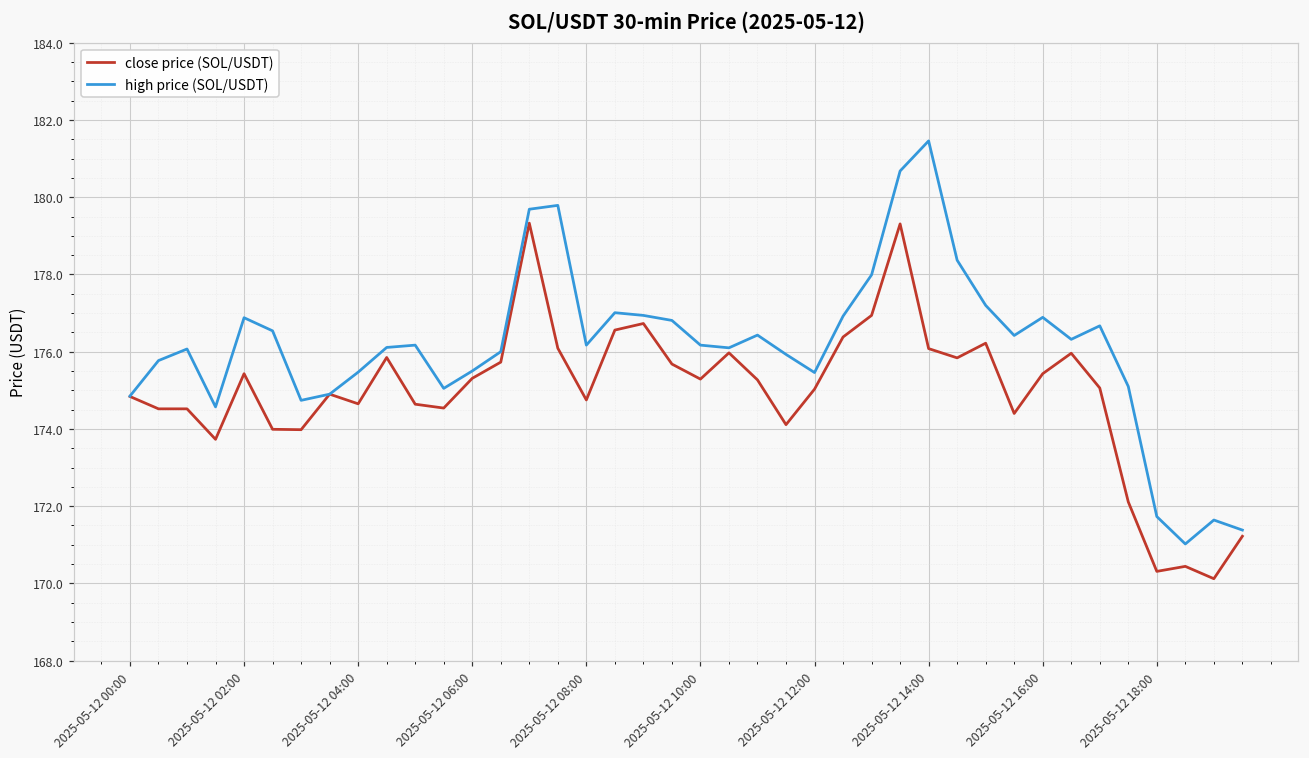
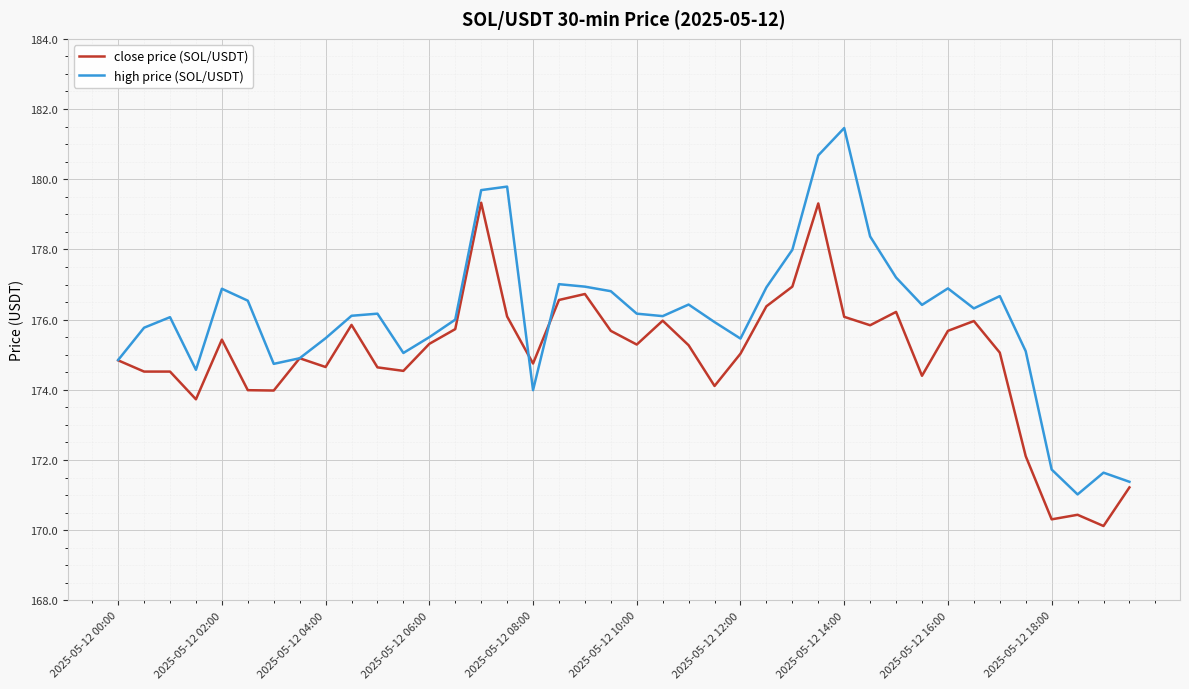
  {
    "close price (SOL/USDT)": {
      "2025-05-12 02:00": 175.4,
      "2025-05-12 04:00": 174.7,
      "2025-05-12 06:00": 175.3,
      "2025-05-12 08:00": 174.8,
      "2025-05-12 10:00": 175.3,
      "2025-05-12 12:00": 175.0,
      "2025-05-12 14:00": 176.1,
-     "2025-05-12 16:00": 175.4,
+     "2025-05-12 16:00": 175.7,
      "2025-05-12 18:00": 170.3
    },
    "high price (SOL/USDT)": {
      "2025-05-12 02:00": 176.9,
      "2025-05-12 04:00": 175.5,
      "2025-05-12 06:00": 175.5,
-     "2025-05-12 08:00": 176.2,
+     "2025-05-12 08:00": 174.0,
      "2025-05-12 10:00": 176.2,
      "2025-05-12 12:00": 175.5,
      "2025-05-12 14:00": 181.5,
      "2025-05-12 16:00": 176.9,
      "2025-05-12 18:00": 171.7
    }
  }
